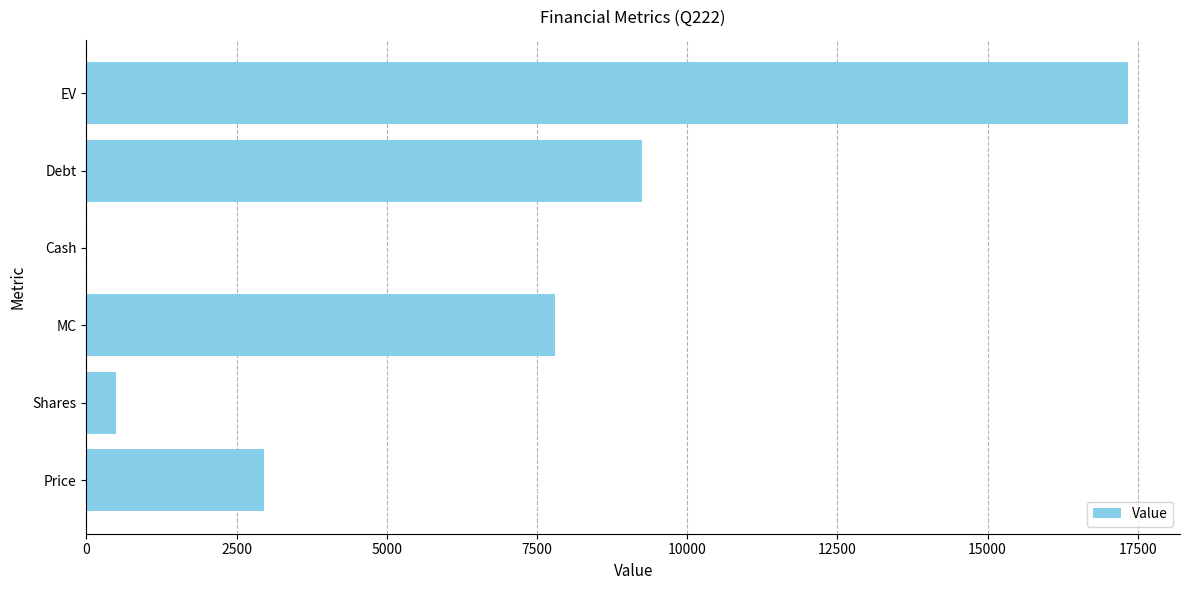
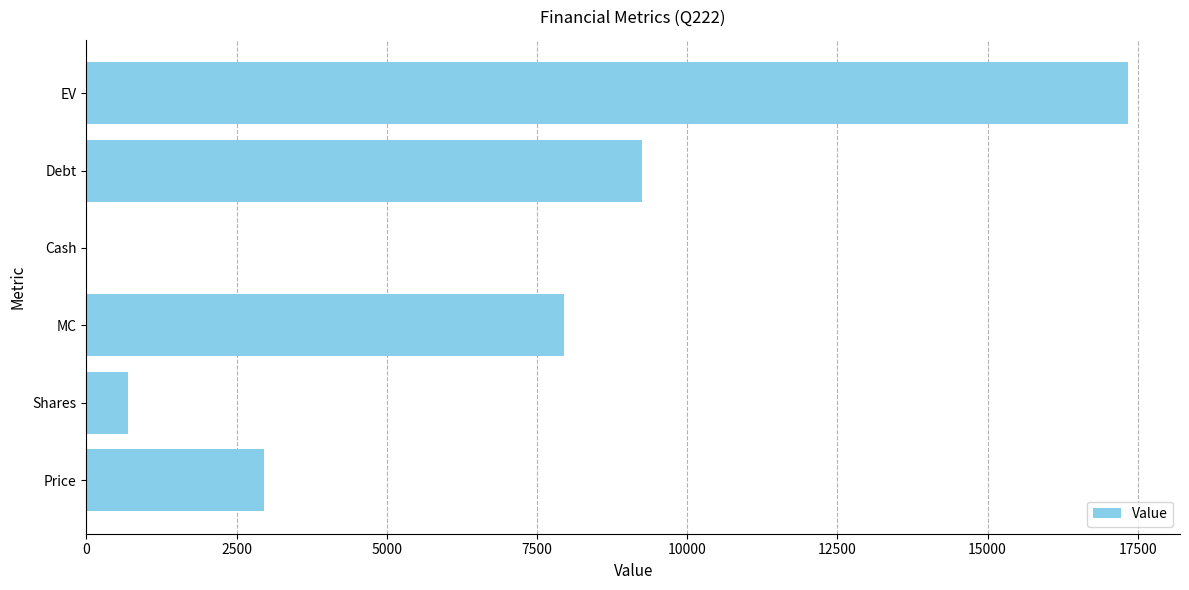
  {
    "EV": 17300,
    "Debt": 9200,
    "Cash": 0,
-   "MC": 7800,
-   "Shares": 500,
+   "MC": 8000,
+   "Shares": 700,
    "Price": 3000
  }
